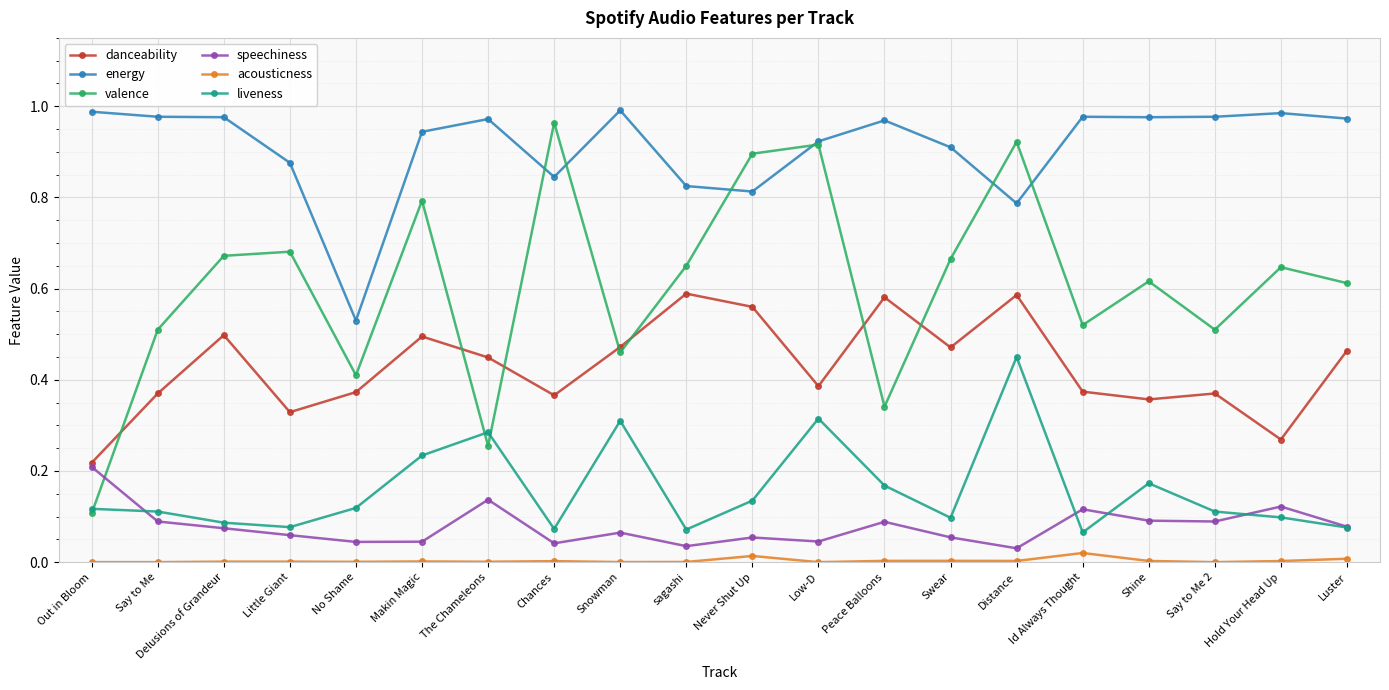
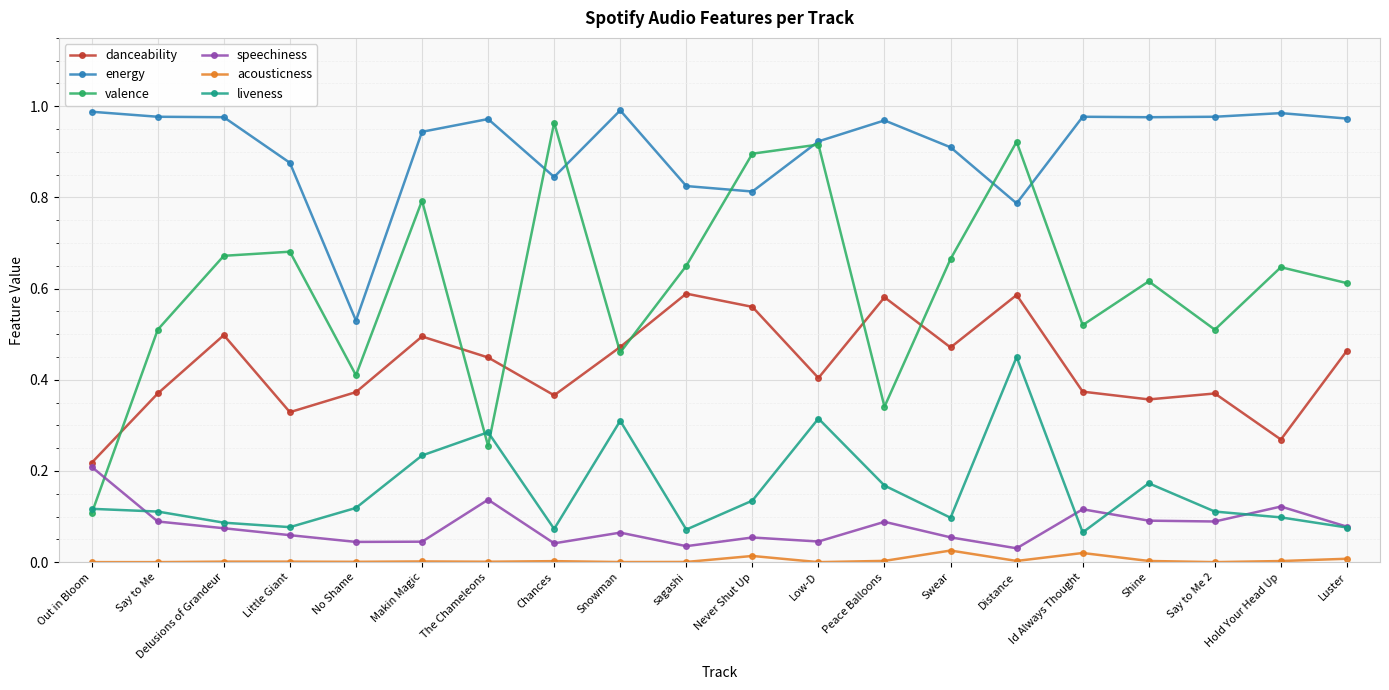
  {
    "danceability": {
      "Out in Bloom": 0.22,
      "Say to Me": 0.37,
      "Delusions of Grandeur": 0.50,
      "Little Giant": 0.33,
      "No Shame": 0.37,
      "Makin Magic": 0.50,
      "The Chameleons": 0.45,
      "Chances": 0.37,
      "Snowman": 0.47,
      "sagashi": 0.59,
      "Never Shut Up": 0.56,
-     "Low-D": 0.39,
+     "Low-D": 0.40,
      "Peace Balloons": 0.58,
      "Swear": 0.47,
      "Distance": 0.59,
      "Id Always Thought": 0.37,
      "Shine": 0.36,
      "Say to Me 2": 0.37,
      "Hold Your Head Up": 0.27,
      "Luster": 0.46
    },
    "energy": {
      "Out in Bloom": 0.99,
      "Say to Me": 0.98,
      "Delusions of Grandeur": 0.98,
      "Little Giant": 0.88,
      "No Shame": 0.53,
      "Makin Magic": 0.94,
      "The Chameleons": 0.97,
      "Chances": 0.85,
      "Snowman": 0.99,
      "sagashi": 0.83,
      "Never Shut Up": 0.81,
      "Low-D": 0.92,
      "Peace Balloons": 0.97,
      "Swear": 0.91,
      "Distance": 0.79,
      "Id Always Thought": 0.98,
      "Shine": 0.98,
      "Say to Me 2": 0.98,
      "Hold Your Head Up": 0.99,
      "Luster": 0.97
    },
    "speechiness": {
      "Out in Bloom": 0.21,
      "Say to Me": 0.09,
      "Delusions of Grandeur": 0.07,
      "Little Giant": 0.06,
      "No Shame": 0.04,
      "Makin Magic": 0.04,
      "The Chameleons": 0.14,
      "Chances": 0.04,
      "Snowman": 0.06,
      "sagashi": 0.04,
      "Never Shut Up": 0.05,
      "Low-D": 0.05,
      "Peace Balloons": 0.09,
      "Swear": 0.05,
      "Distance": 0.03,
      "Id Always Thought": 0.12,
      "Shine": 0.09,
      "Say to Me 2": 0.09,
      "Hold Your Head Up": 0.12
    },
    "acousticness": {
      "Out in Bloom": 0.00,
      "Say to Me": 0.00,
      "Delusions of Grandeur": 0.00,
      "Little Giant": 0.00,
      "No Shame": 0.00,
      "Makin Magic": 0.00,
      "The Chameleons": 0.00,
      "Chances": 0.00,
      "Snowman": 0.00,
      "sagashi": 0.00,
      "Never Shut Up": 0.01,
      "Low-D": 0.00,
      "Peace Balloons": 0.00,
-     "Swear": 0.00,
+     "Swear": 0.03,
      "Distance": 0.00,
      "Id Always Thought": 0.02,
      "Shine": 0.00,
      "Say to Me 2": 0.00,
      "Hold Your Head Up": 0.00,
      "Luster": 0.01
    }
  }
